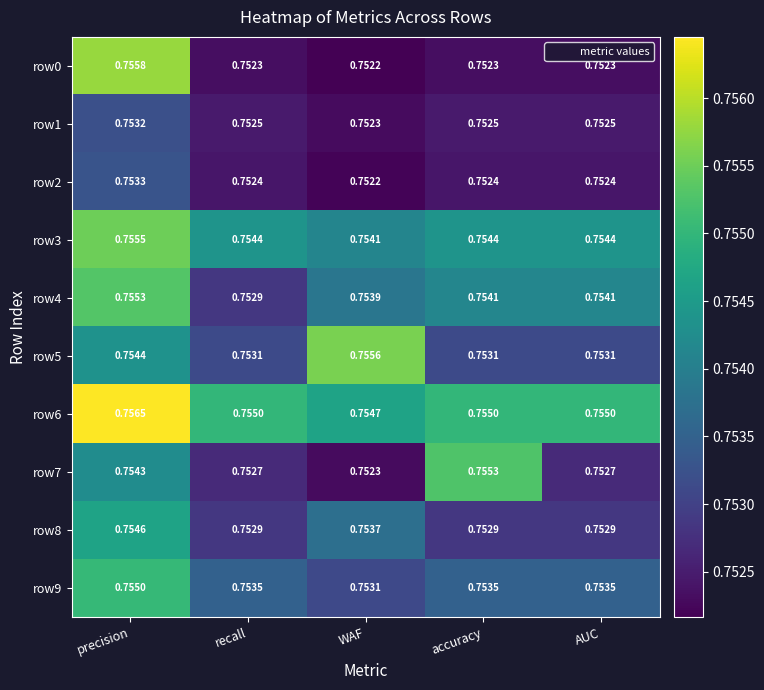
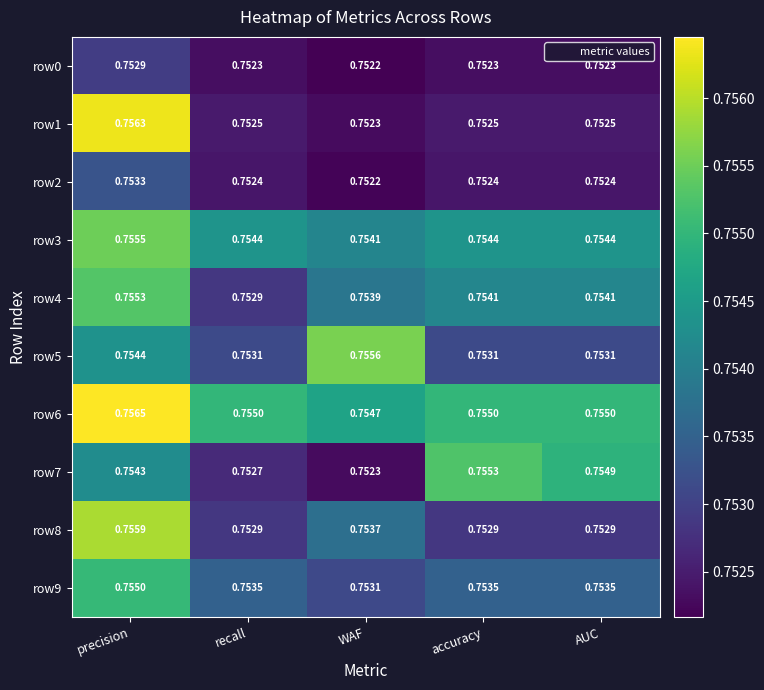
  {
    "row0": {
-     "precision": 0.7558,
+     "precision": 0.7529,
      "recall": 0.7523,
      "WAF": 0.7522,
      "accuracy": 0.7523
    },
    "row1": {
-     "precision": 0.7532,
+     "precision": 0.7563,
      "recall": 0.7525,
      "WAF": 0.7523,
      "accuracy": 0.7525,
      "AUC": 0.7525
    },
    "row2": {
      "precision": 0.7533,
      "recall": 0.7524,
      "WAF": 0.7522,
      "accuracy": 0.7524,
      "AUC": 0.7524
    },
    "row3": {
      "precision": 0.7555,
      "recall": 0.7544,
      "WAF": 0.7541,
      "accuracy": 0.7544,
      "AUC": 0.7544
    },
    "row4": {
      "precision": 0.7553,
      "recall": 0.7529,
      "WAF": 0.7539,
      "accuracy": 0.7541,
      "AUC": 0.7541
    },
    "row5": {
      "precision": 0.7544,
      "recall": 0.7531,
      "WAF": 0.7556,
      "accuracy": 0.7531,
      "AUC": 0.7531
    },
    "row6": {
      "precision": 0.7565,
      "recall": 0.7550,
      "WAF": 0.7547,
      "accuracy": 0.7550,
      "AUC": 0.7550
    },
    "row7": {
      "precision": 0.7543,
      "recall": 0.7527,
      "WAF": 0.7523,
      "accuracy": 0.7553,
-     "AUC": 0.7527
+     "AUC": 0.7549
    },
    "row8": {
-     "precision": 0.7546,
+     "precision": 0.7559,
      "recall": 0.7529,
      "WAF": 0.7537,
      "accuracy": 0.7529,
      "AUC": 0.7529
    },
    "row9": {
      "precision": 0.7550,
      "recall": 0.7535,
      "WAF": 0.7531,
      "accuracy": 0.7535,
      "AUC": 0.7535
    }
  }
